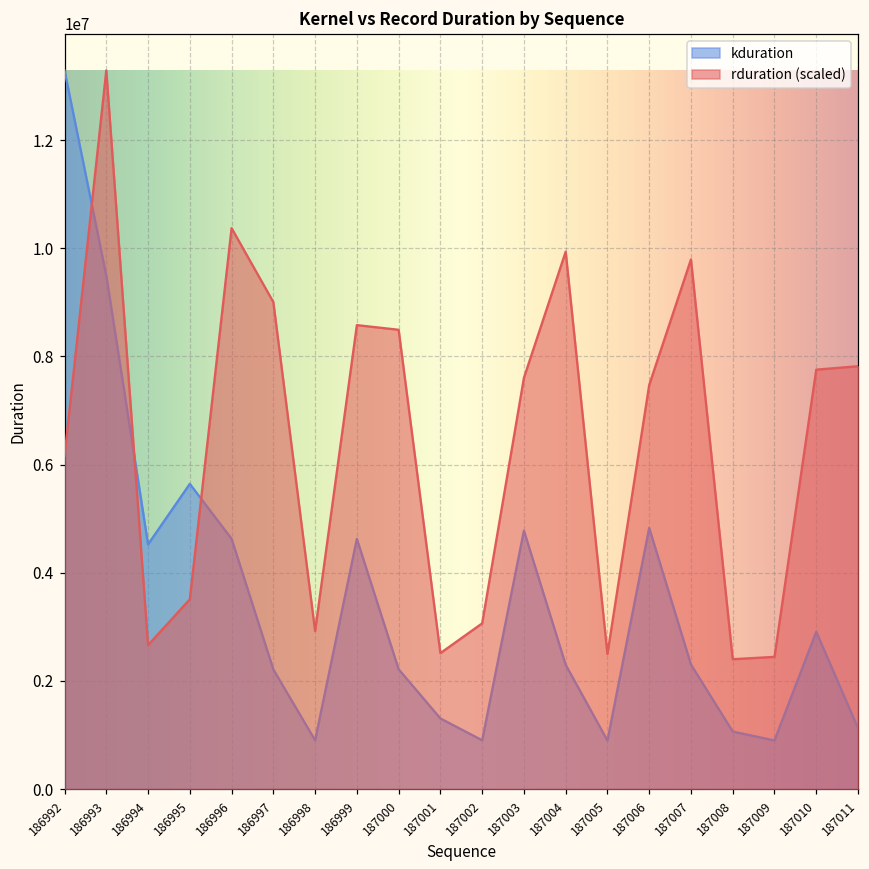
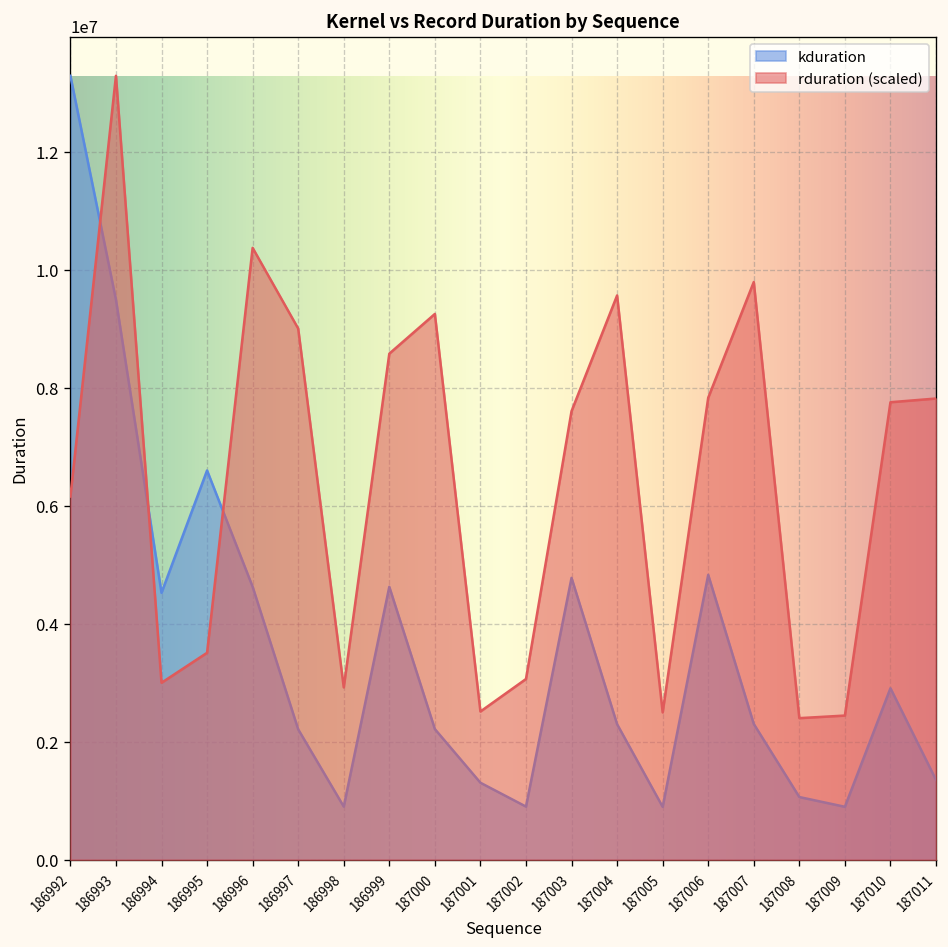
  {
    "kduration": {
      "186992": 13300000,
      "186993": 9500000,
      "186994": 4500000,
-     "186995": 5600000,
+     "186995": 6600000,
      "186996": 4600000,
      "186997": 2200000,
      "186998": 900000,
      "186999": 4600000,
      "187000": 2200000,
      "187001": 1300000,
      "187002": 900000,
      "187003": 4800000,
      "187004": 2300000,
      "187005": 900000,
      "187006": 4800000,
      "187007": 2300000,
      "187008": 1100000,
      "187009": 900000,
      "187010": 2900000,
-     "187011": 1100000
+     "187011": 1400000
    },
    "rduration (scaled)": {
      "186992": 6200000,
      "186993": 13300000,
-     "186994": 2700000,
+     "186994": 3000000,
      "186995": 3500000,
      "186996": 10400000,
      "186997": 9000000,
      "186998": 2900000,
      "186999": 8600000,
-     "187000": 8500000,
+     "187000": 9300000,
      "187001": 2500000,
      "187002": 3100000,
      "187003": 7600000,
-     "187004": 9900000,
+     "187004": 9600000,
      "187005": 2500000,
-     "187006": 7500000,
+     "187006": 7800000,
      "187007": 9800000,
      "187008": 2400000,
      "187009": 2400000,
      "187010": 7800000,
      "187011": 7800000
    }
  }
